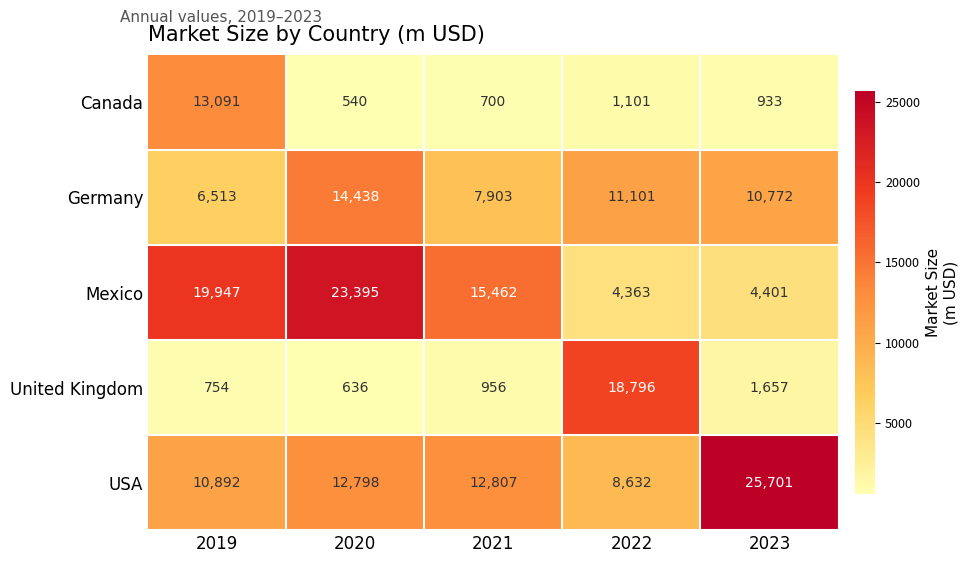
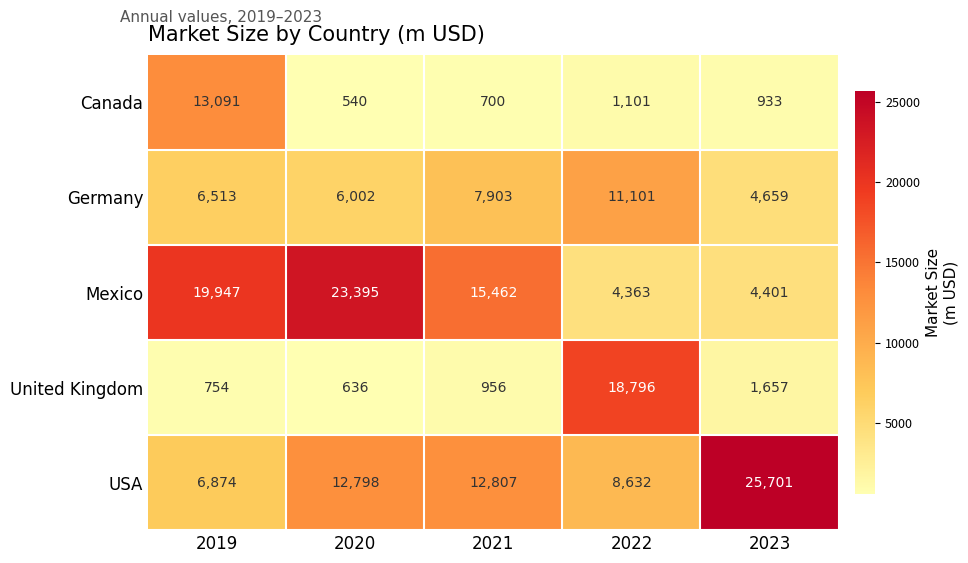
  {
    "Canada": {
      "2019": "13,091",
      "2020": "540",
      "2021": "700",
      "2022": "1,101",
      "2023": "933"
    },
    "Germany": {
      "2019": "6,513",
-     "2020": "14,438",
+     "2020": "6,002",
      "2021": "7,903",
      "2022": "11,101",
-     "2023": "10,772"
+     "2023": "4,659"
    },
    "Mexico": {
      "2019": "19,947",
      "2020": "23,395",
      "2021": "15,462",
      "2022": "4,363",
      "2023": "4,401"
    },
    "United Kingdom": {
      "2019": "754",
      "2020": "636",
      "2021": "956",
      "2022": "18,796",
      "2023": "1,657"
    },
    "USA": {
-     "2019": "10,892",
+     "2019": "6,874",
      "2020": "12,798",
      "2021": "12,807",
      "2022": "8,632",
      "2023": "25,701"
    }
  }
